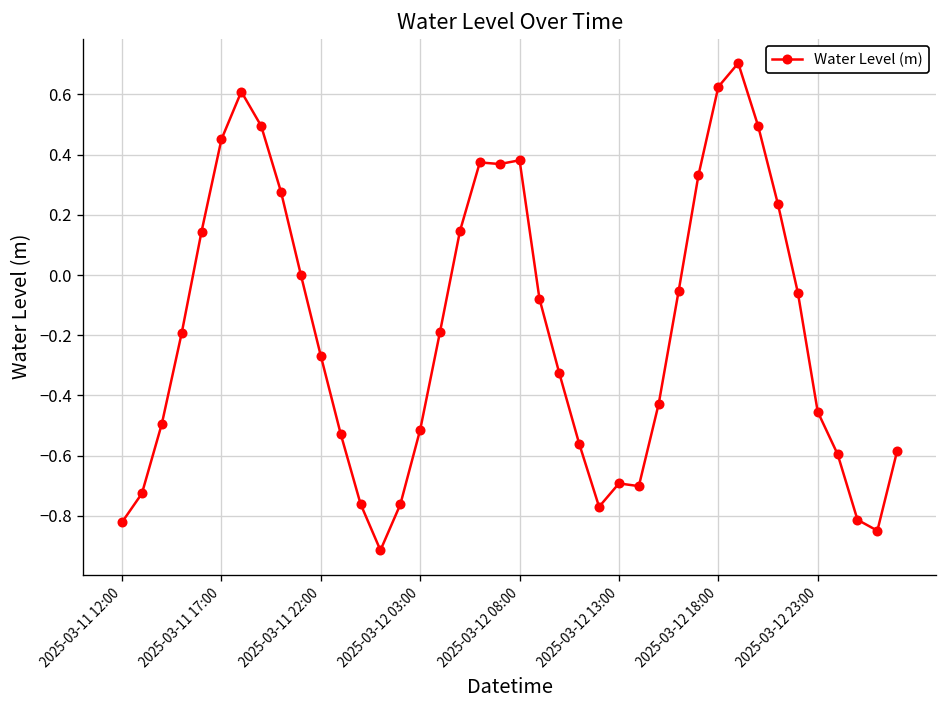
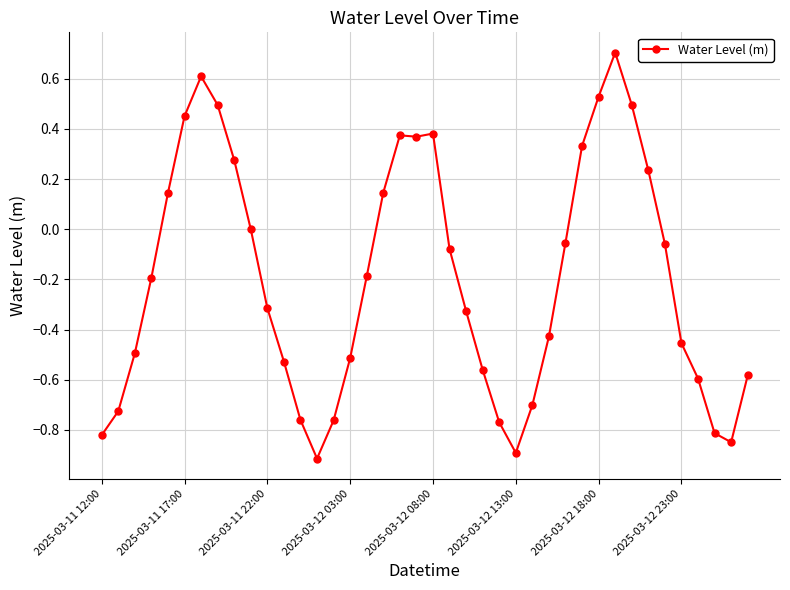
  {
    "2025-03-11 12:00": -0.82,
    "2025-03-11 17:00": 0.45,
-   "2025-03-11 22:00": -0.27,
+   "2025-03-11 22:00": -0.31,
    "2025-03-12 03:00": -0.51,
    "2025-03-12 08:00": 0.38,
-   "2025-03-12 13:00": -0.69,
-   "2025-03-12 18:00": 0.63,
+   "2025-03-12 13:00": -0.89,
+   "2025-03-12 18:00": 0.53,
    "2025-03-12 23:00": -0.45
  }
